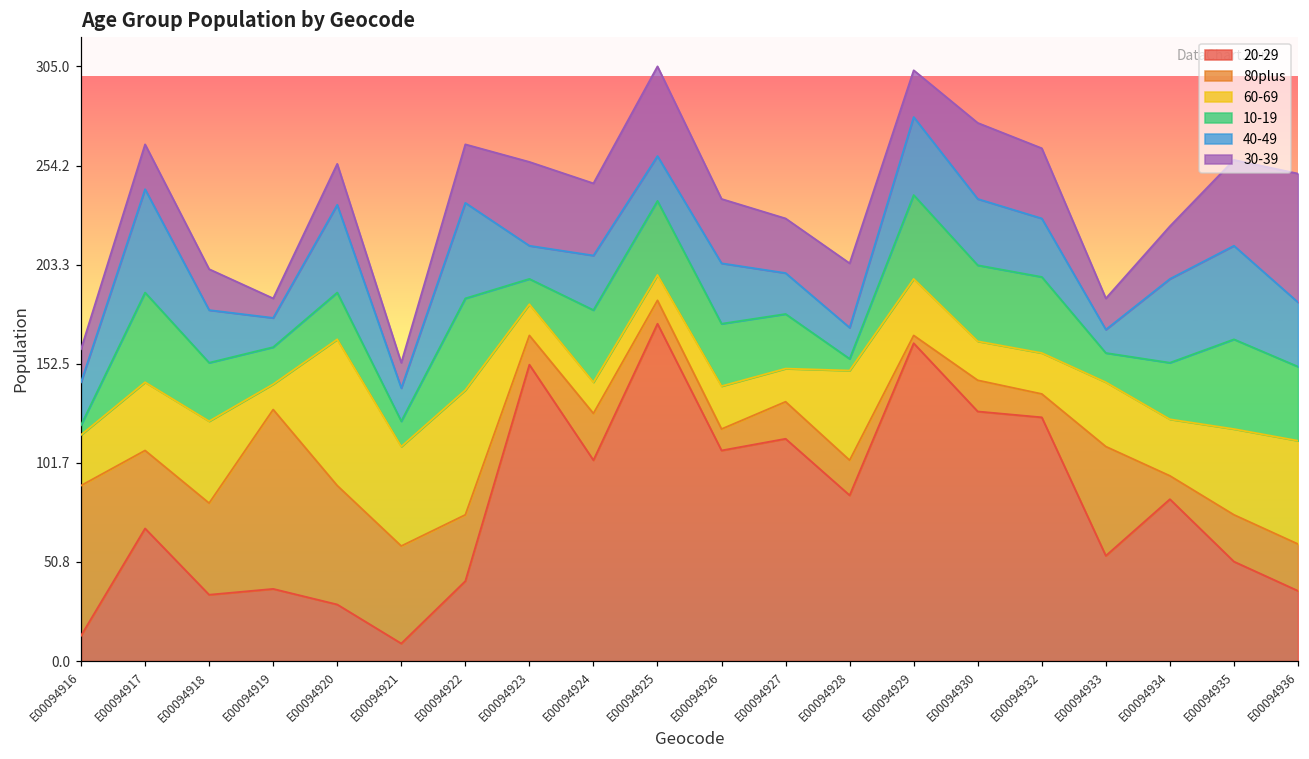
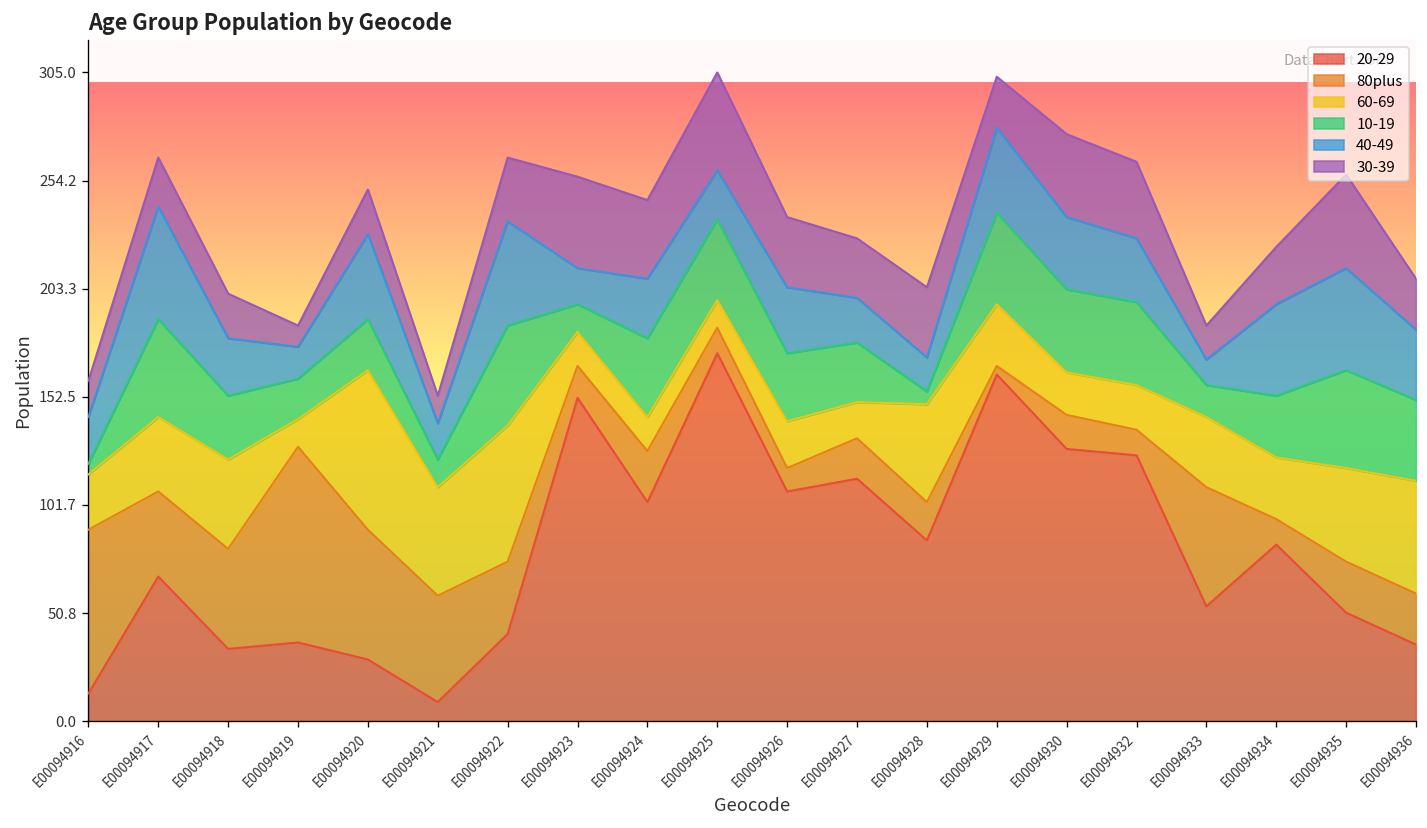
  {
    "60-69": {
      "E00094916": 26,
      "E00094917": 35,
      "E00094918": 42,
      "E00094919": 13,
      "E00094920": 75,
      "E00094921": 51,
      "E00094922": 64,
      "E00094923": 16,
      "E00094924": 16,
      "E00094925": 13,
      "E00094926": 22,
      "E00094927": 17,
      "E00094928": 46,
      "E00094929": 29,
      "E00094930": 20,
      "E00094932": 21,
      "E00094933": 33,
      "E00094934": 29,
      "E00094935": 44,
      "E00094936": 53
    },
    "10-19": {
      "E00094916": 5,
      "E00094917": 46,
      "E00094918": 30,
      "E00094919": 19,
      "E00094920": 24,
      "E00094921": 13,
      "E00094922": 47,
      "E00094923": 13,
      "E00094924": 37,
      "E00094925": 38,
      "E00094926": 32,
      "E00094927": 28,
      "E00094928": 6,
      "E00094929": 43,
      "E00094930": 39,
      "E00094932": 39,
      "E00094933": 15,
      "E00094934": 29,
      "E00094935": 46,
      "E00094936": 38
    },
    "40-49": {
      "E00094916": 22,
      "E00094917": 53,
      "E00094918": 27,
      "E00094919": 15,
-     "E00094920": 45,
+     "E00094920": 40,
      "E00094921": 17,
      "E00094922": 49,
      "E00094923": 17,
      "E00094924": 28,
      "E00094925": 23,
      "E00094926": 31,
      "E00094927": 21,
      "E00094928": 16,
      "E00094929": 40,
      "E00094930": 34,
      "E00094932": 30,
      "E00094933": 12,
      "E00094934": 43,
      "E00094935": 48,
      "E00094936": 33
    },
    "30-39": {
      "E00094916": 17,
      "E00094917": 23,
      "E00094918": 21,
      "E00094919": 10,
      "E00094920": 21,
      "E00094921": 13,
      "E00094922": 30,
      "E00094923": 43,
      "E00094924": 37,
      "E00094925": 46,
      "E00094926": 33,
      "E00094927": 28,
      "E00094928": 33,
      "E00094929": 24,
      "E00094930": 39,
      "E00094932": 36,
      "E00094933": 16,
      "E00094934": 27,
-     "E00094936": 66
+     "E00094936": 24
    }
  }
